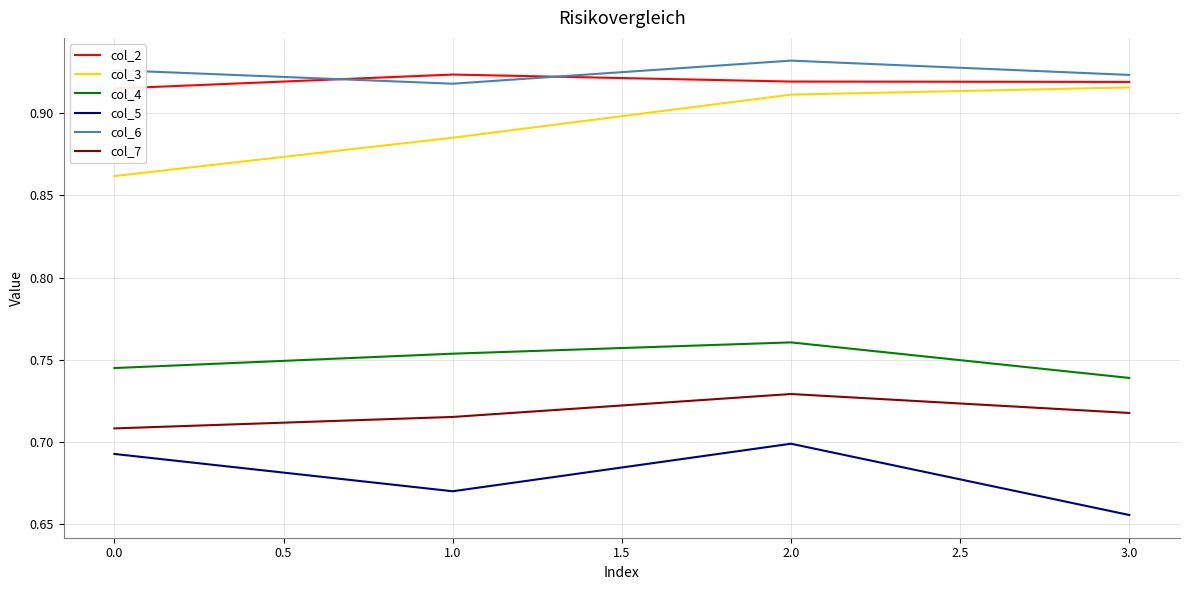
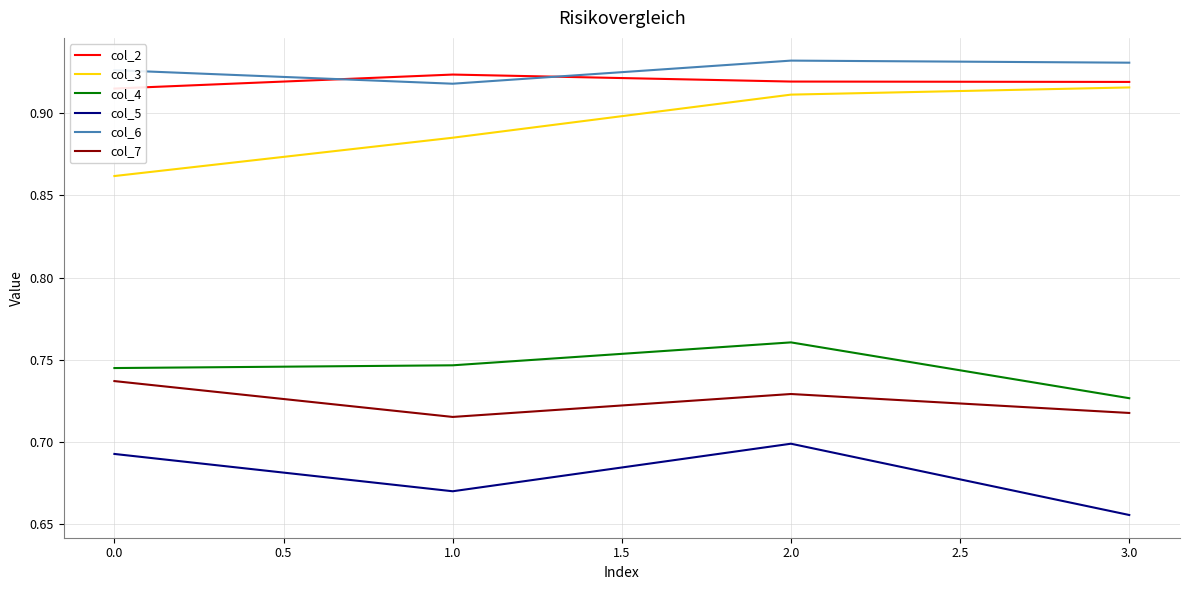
  {
    "col_2": {
      "1.0": 0.923,
      "2.0": 0.919,
      "3.0": 0.919
    },
    "col_3": {
      "0.0": 0.862,
      "1.0": 0.885,
      "2.0": 0.911,
      "3.0": 0.916
    },
    "col_4": {
      "0.0": 0.745,
-     "1.0": 0.754,
+     "1.0": 0.747,
      "2.0": 0.761,
-     "3.0": 0.739
+     "3.0": 0.727
    },
    "col_5": {
      "0.0": 0.693,
      "1.0": 0.670,
      "2.0": 0.699,
      "3.0": 0.656
    },
    "col_6": {
      "1.0": 0.918,
      "2.0": 0.932,
-     "3.0": 0.923
+     "3.0": 0.931
    },
    "col_7": {
-     "0.0": 0.708,
+     "0.0": 0.737,
      "1.0": 0.715,
      "2.0": 0.729,
      "3.0": 0.718
    }
  }
